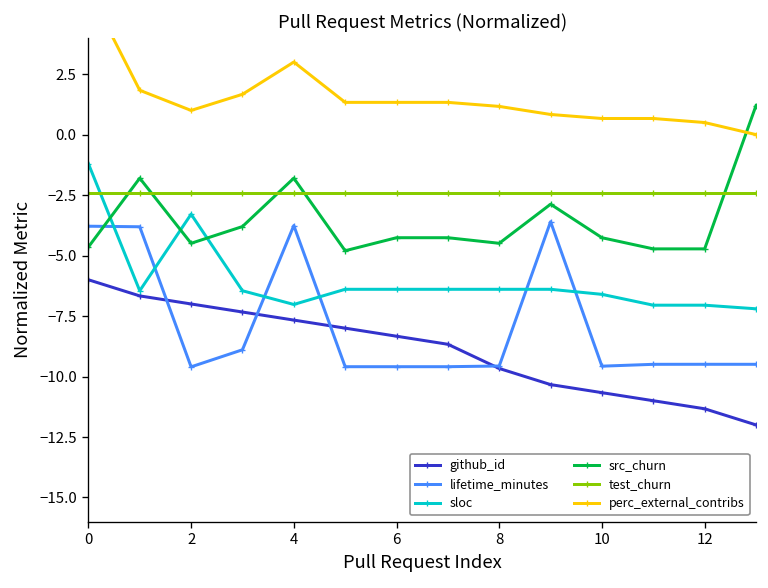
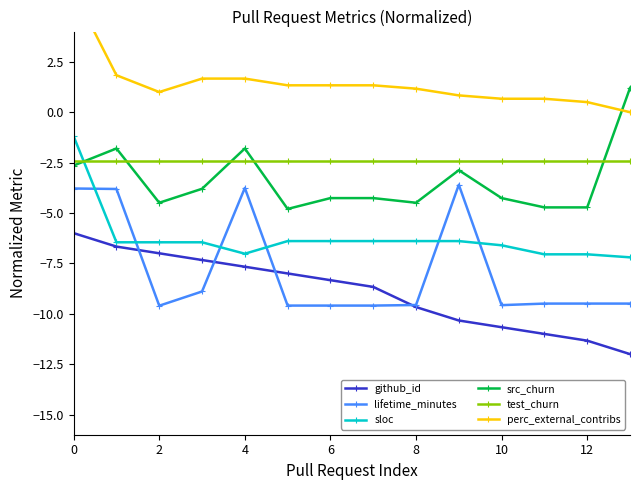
  {
    "github_id": {
      "0": -6.0,
      "2": -7.0,
      "4": -7.7,
      "6": -8.3,
      "10": -10.7,
      "12": -11.3
    },
    "lifetime_minutes": {
      "0": -3.8,
      "2": -9.6,
      "4": -3.8,
      "6": -9.6,
      "10": -9.6,
      "12": -9.5
    },
    "sloc": {
      "0": -1.2,
-     "2": -3.3,
+     "2": -6.5,
      "4": -7.0,
      "6": -6.4,
      "8": -6.4,
      "10": -6.6,
      "12": -7.1
    },
    "src_churn": {
-     "0": -4.6,
+     "0": -2.6,
      "2": -4.5,
      "4": -1.8,
      "6": -4.3,
      "8": -4.5,
      "10": -4.3,
      "12": -4.7
    },
    "test_churn": {
      "0": -2.4,
      "2": -2.4,
      "4": -2.4,
      "6": -2.4,
      "8": -2.4,
      "10": -2.4,
      "12": -2.4
    },
    "perc_external_contribs": {
      "2": 1.0,
-     "4": 3.0,
+     "4": 1.7,
      "6": 1.3,
      "8": 1.2,
      "10": 0.7,
      "12": 0.5
    }
  }
